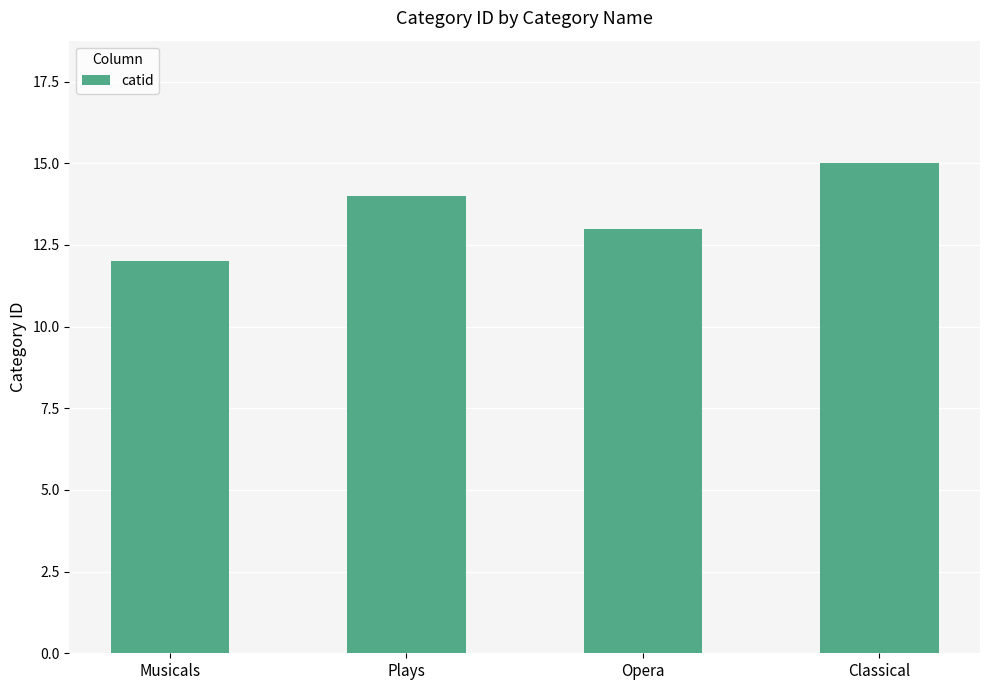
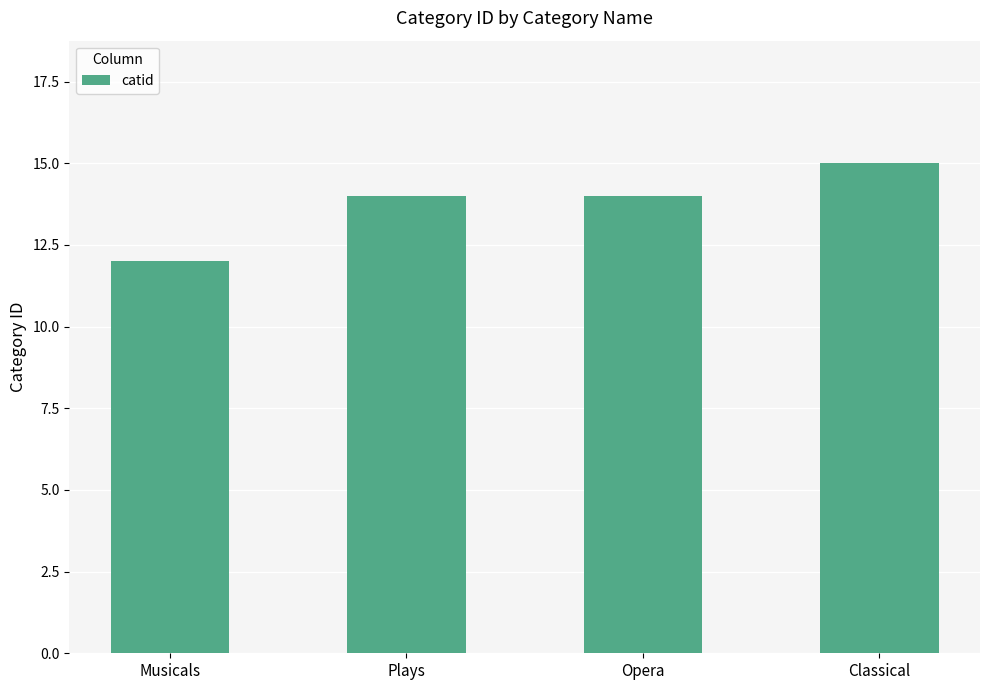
  {
    "Musicals": 12,
    "Plays": 14,
-   "Opera": 13,
+   "Opera": 14,
    "Classical": 15
  }
